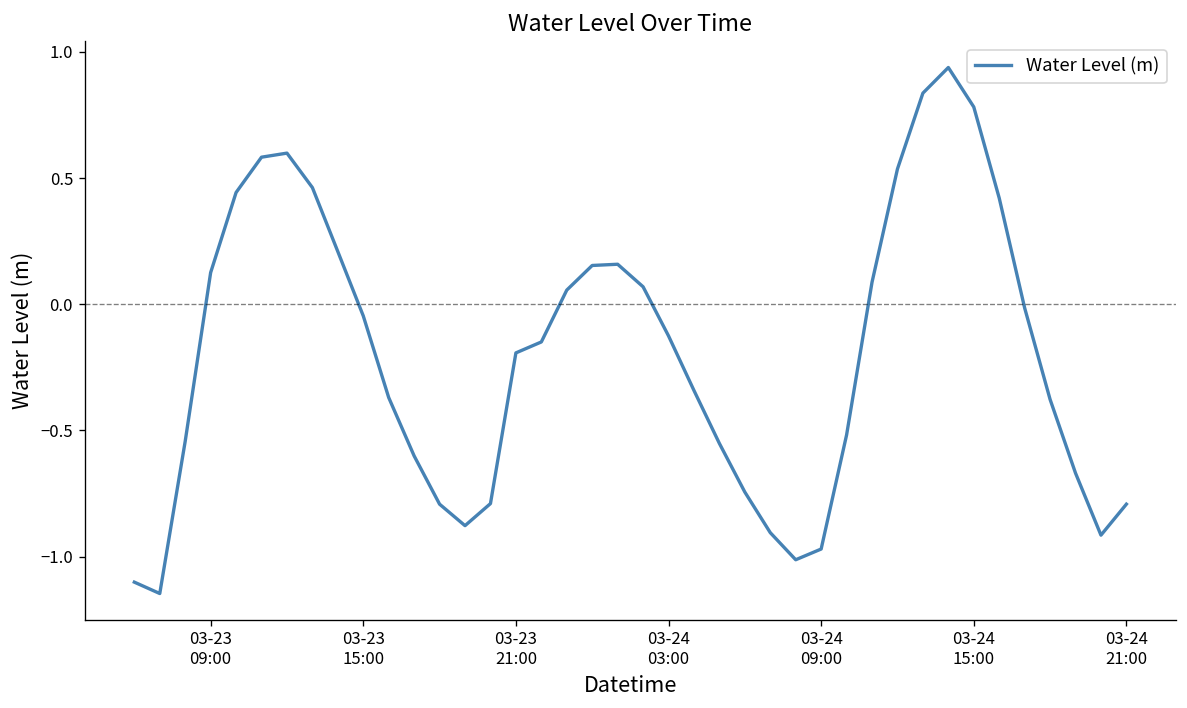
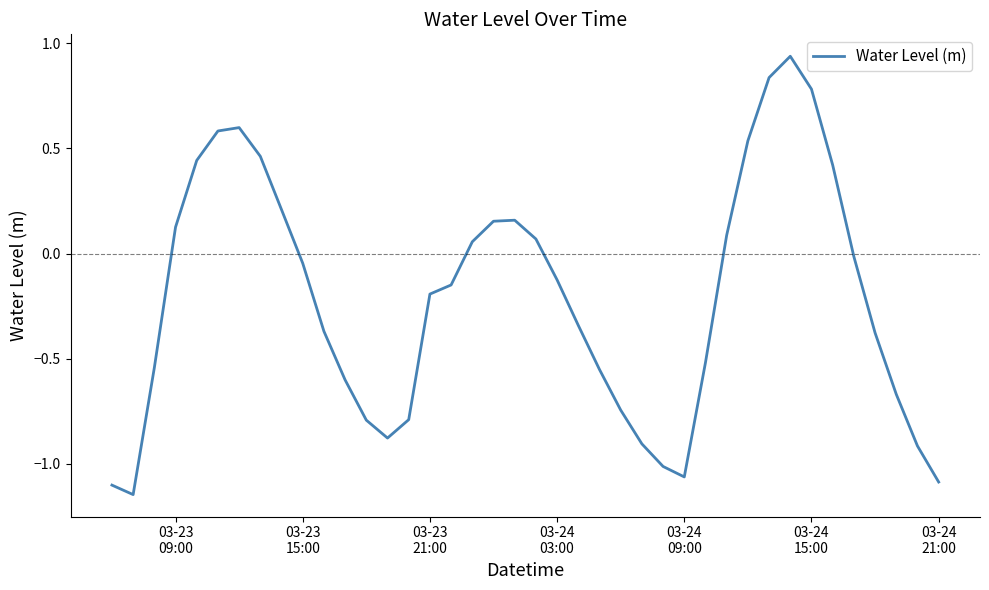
  {
    "03-23 09:00": 0.13,
    "03-23 15:00": -0.05,
    "03-23 21:00": -0.19,
    "03-24 03:00": -0.13,
-   "03-24 09:00": -0.97,
+   "03-24 09:00": -1.06,
    "03-24 15:00": 0.78,
-   "03-24 21:00": -0.79
+   "03-24 21:00": -1.09
  }
